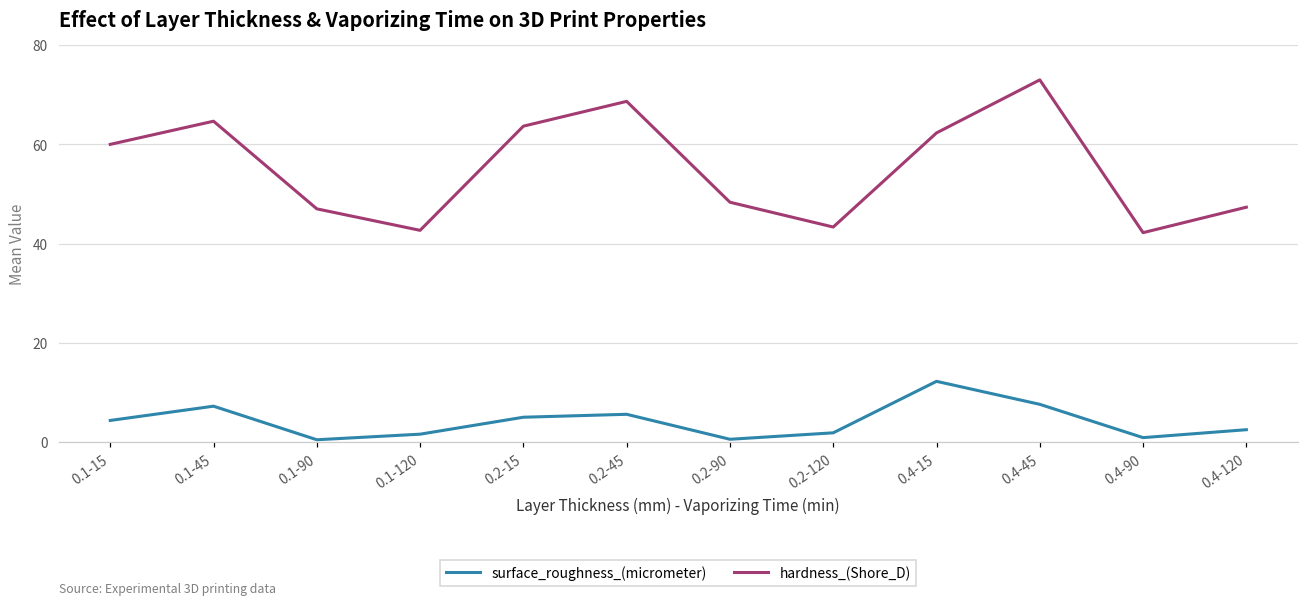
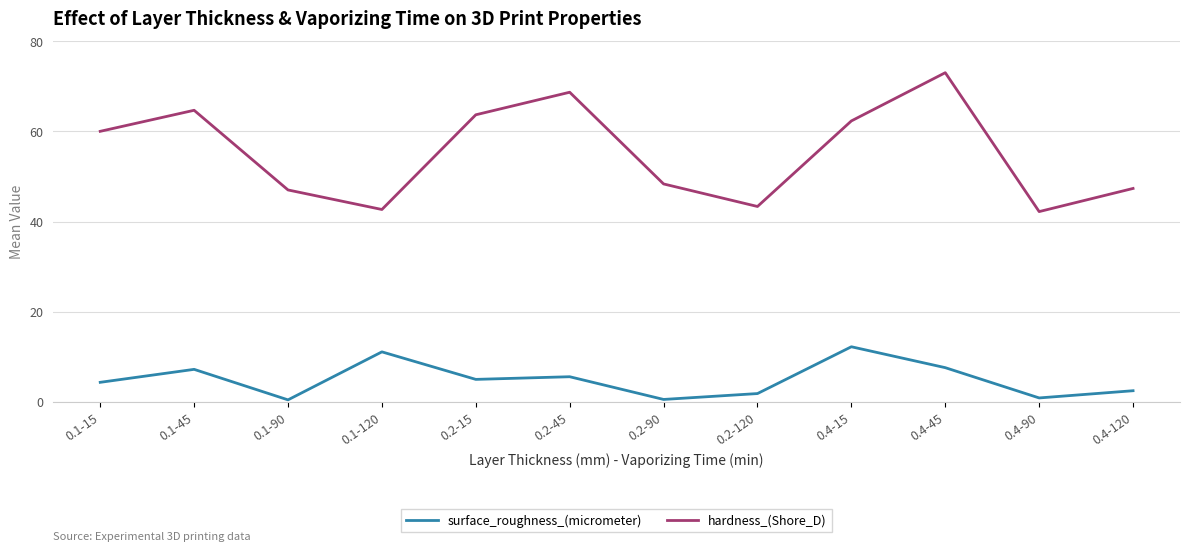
  {
    "surface_roughness_(micrometer)": {
      "0.1-15": 4,
      "0.1-45": 7,
      "0.1-90": 0,
-     "0.1-120": 2,
+     "0.1-120": 11,
      "0.2-15": 5,
      "0.2-45": 6,
      "0.2-90": 1,
      "0.2-120": 2,
      "0.4-15": 12,
      "0.4-45": 8,
      "0.4-90": 1,
      "0.4-120": 2
    },
    "hardness_(Shore_D)": {
      "0.1-15": 60,
      "0.1-45": 65,
      "0.1-90": 47,
      "0.1-120": 43,
      "0.2-15": 64,
      "0.2-45": 69,
      "0.2-90": 48,
      "0.2-120": 43,
      "0.4-15": 62,
      "0.4-45": 73,
      "0.4-90": 42,
      "0.4-120": 47
    }
  }
